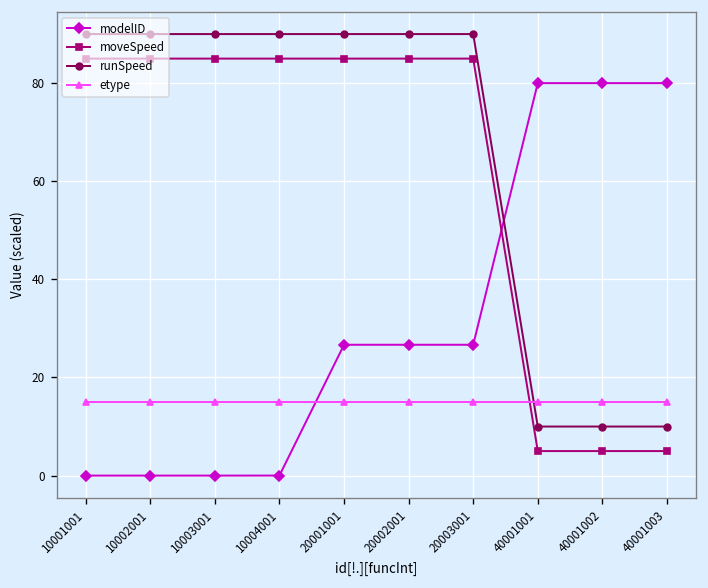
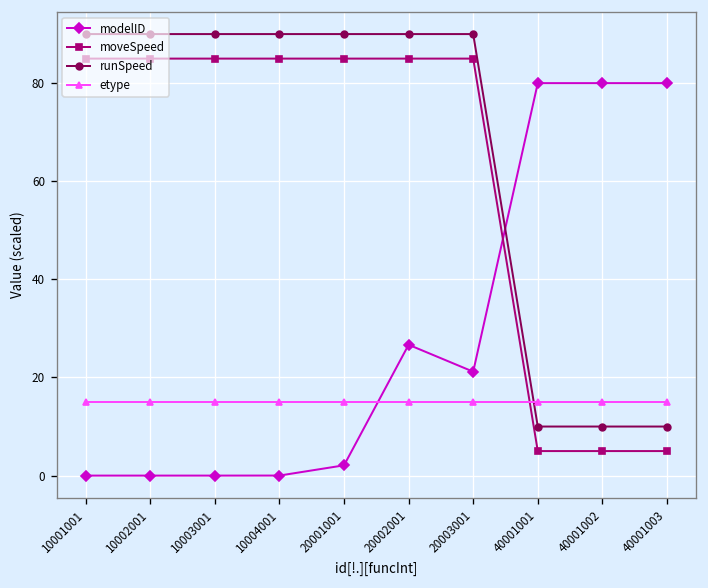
  {
    "modelID": {
      "10001001": 0,
      "10002001": 0,
      "10003001": 0,
      "10004001": 0,
-     "20001001": 27,
+     "20001001": 2,
      "20002001": 27,
-     "20003001": 27,
+     "20003001": 21,
      "40001001": 80,
      "40001002": 80,
      "40001003": 80
    },
    "etype": {
      "10001001": 15,
      "10002001": 15,
      "10003001": 15,
      "10004001": 15,
      "20001001": 15,
      "20002001": 15,
      "20003001": 15,
      "40001001": 15,
      "40001002": 15,
      "40001003": 15
    }
  }
